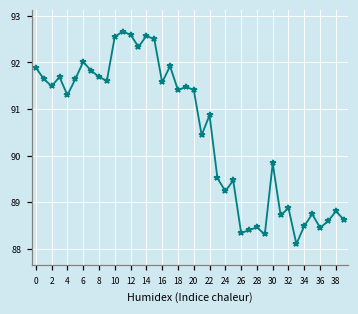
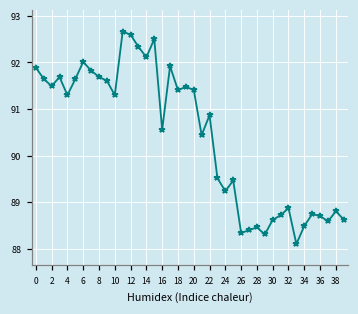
  {
    "0": 91.9,
    "2": 91.5,
    "4": 91.3,
    "6": 92.0,
    "8": 91.7,
-   "10": 92.6,
+   "10": 91.3,
    "12": 92.6,
-   "14": 92.6,
-   "16": 91.6,
+   "14": 92.1,
+   "16": 90.6,
    "18": 91.4,
    "20": 91.4,
    "22": 90.9,
    "24": 89.2,
    "26": 88.3,
    "28": 88.5,
-   "30": 89.8,
+   "30": 88.6,
    "32": 88.9,
    "34": 88.5,
-   "36": 88.5,
+   "36": 88.7,
    "38": 88.8
  }
